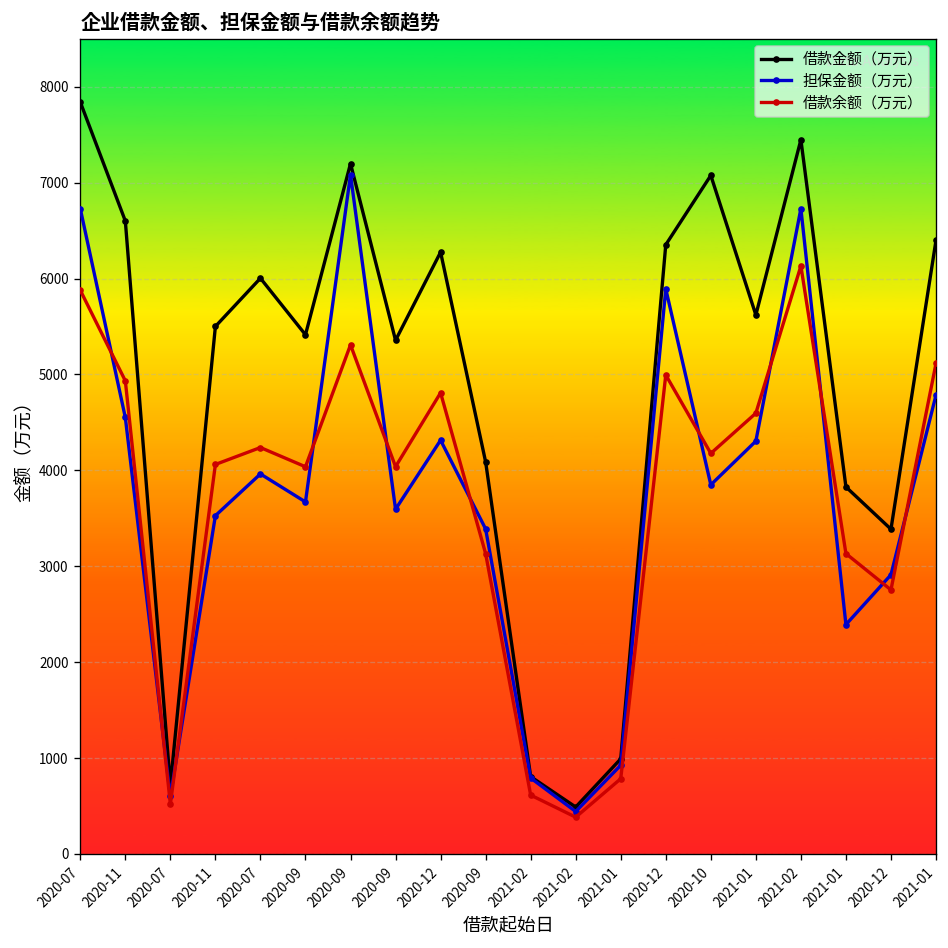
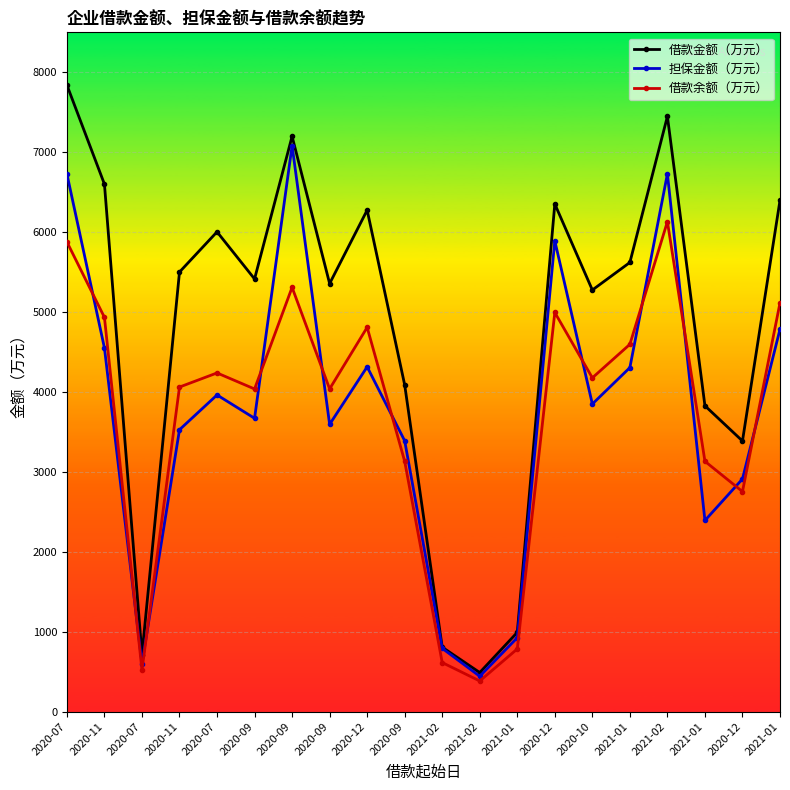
  {
    "借款金额（万元）": {
-     "2020-10": 7100
+     "2020-10": 5300
    },
    "担保金额（万元）": {
      "2020-10": 3800
    },
    "借款余额（万元）": {
      "2020-10": 4200
    }
  }
